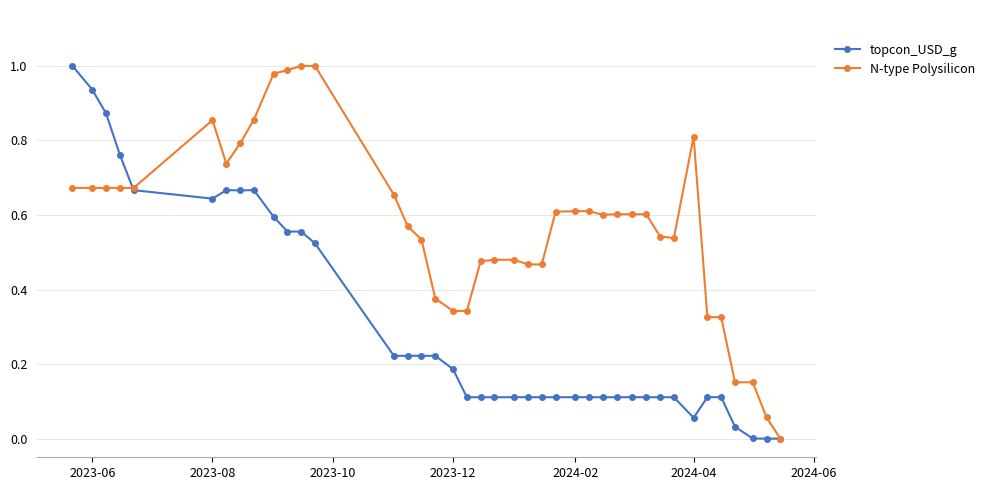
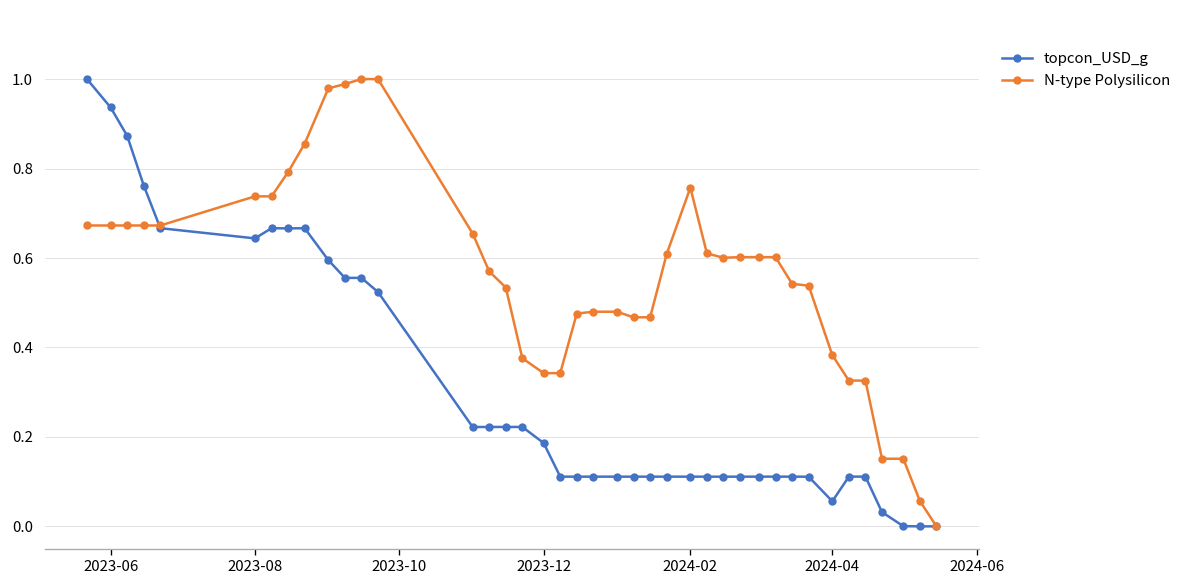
  {
    "topcon_USD_g": {
      "2023-06": 0.94,
      "2023-08": 0.64,
      "2023-12": 0.19,
      "2024-02": 0.11,
      "2024-04": 0.06
    },
    "N-type Polysilicon": {
      "2023-06": 0.67,
-     "2023-08": 0.85,
+     "2023-08": 0.74,
      "2023-12": 0.34,
-     "2024-02": 0.61,
-     "2024-04": 0.81
+     "2024-02": 0.76,
+     "2024-04": 0.38
    }
  }
